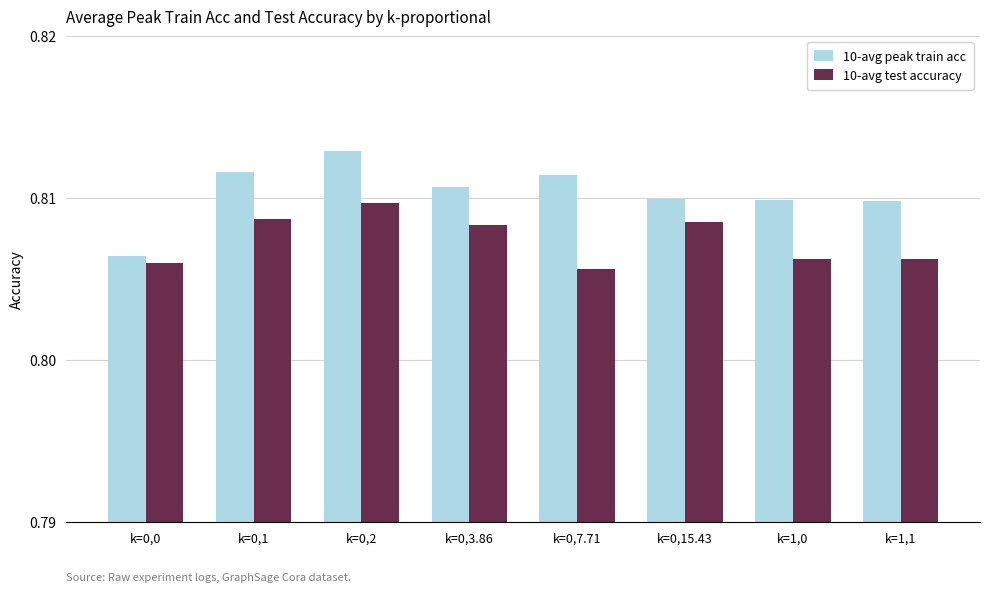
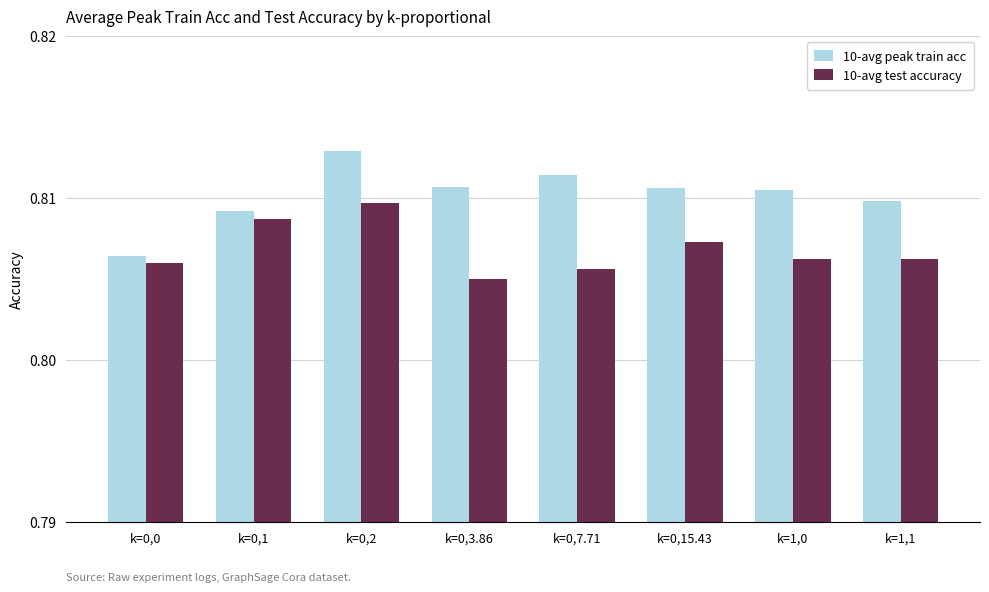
  {
    "10-avg peak train acc": {
      "k=0,0": 0.8064,
-     "k=0,1": 0.8116,
+     "k=0,1": 0.8092,
      "k=0,2": 0.8129,
      "k=0,3.86": 0.8107,
      "k=0,7.71": 0.8114,
-     "k=0,15.43": 0.8099,
-     "k=1,0": 0.8099,
+     "k=0,15.43": 0.8106,
+     "k=1,0": 0.8105,
      "k=1,1": 0.8098
    },
    "10-avg test accuracy": {
      "k=0,0": 0.8060,
      "k=0,1": 0.8087,
      "k=0,2": 0.8097,
-     "k=0,3.86": 0.8083,
+     "k=0,3.86": 0.8050,
      "k=0,7.71": 0.8056,
-     "k=0,15.43": 0.8085,
+     "k=0,15.43": 0.8073,
      "k=1,0": 0.8062,
      "k=1,1": 0.8062
    }
  }
